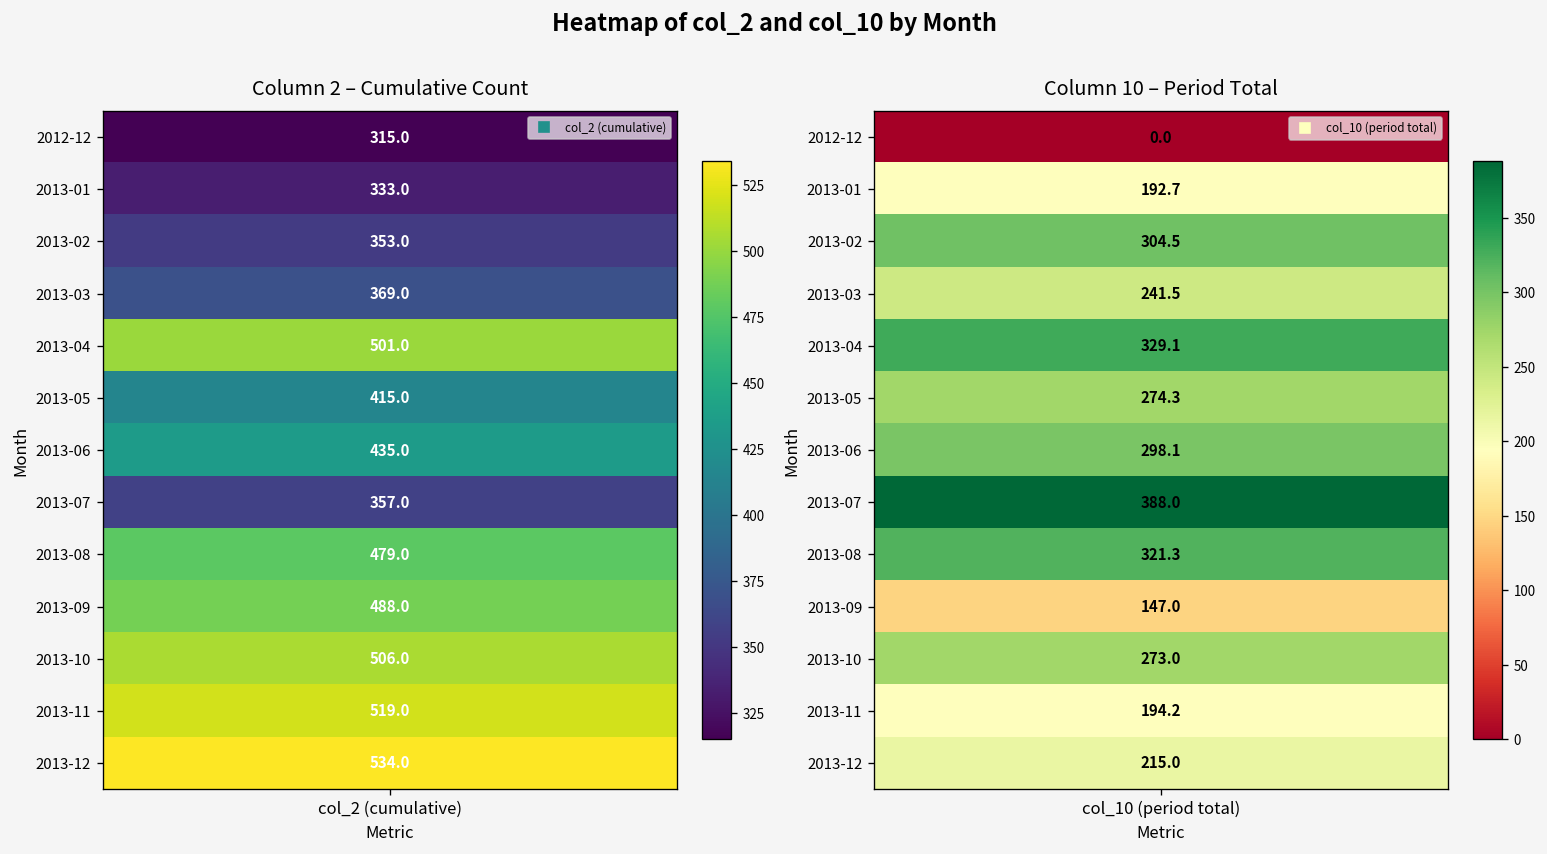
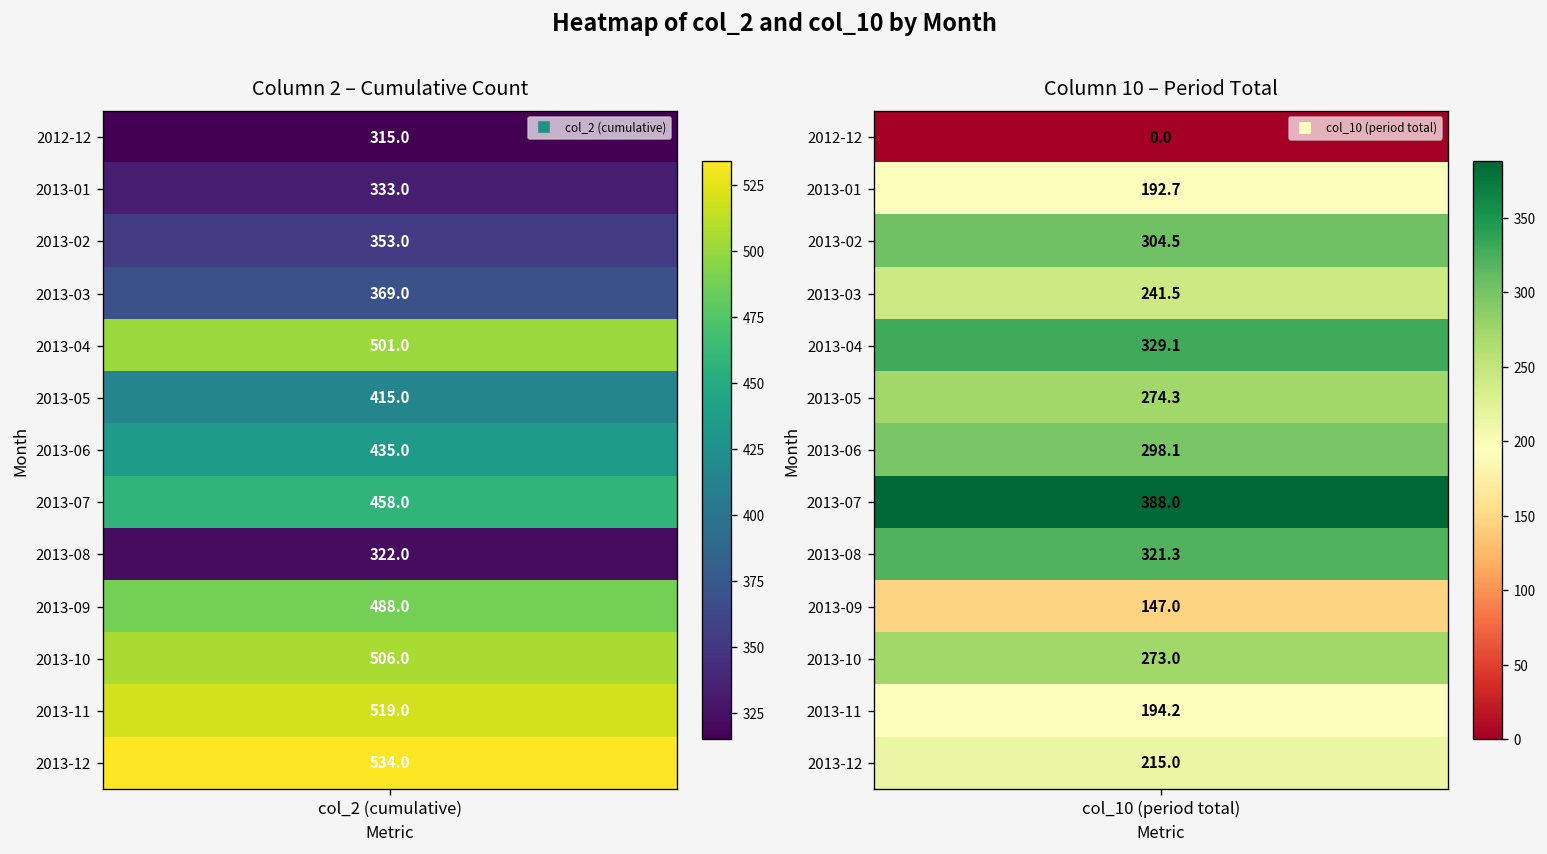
  {
    "Column 2 – Cumulative Count": {
      "2012-12": {
        "col_2 (cumulative)": 315.0
      },
      "2013-01": {
        "col_2 (cumulative)": 333.0
      },
      "2013-02": {
        "col_2 (cumulative)": 353.0
      },
      "2013-03": {
        "col_2 (cumulative)": 369.0
      },
      "2013-04": {
        "col_2 (cumulative)": 501.0
      },
      "2013-05": {
        "col_2 (cumulative)": 415.0
      },
      "2013-06": {
        "col_2 (cumulative)": 435.0
      },
      "2013-07": {
-       "col_2 (cumulative)": 357.0
+       "col_2 (cumulative)": 458.0
      },
      "2013-08": {
-       "col_2 (cumulative)": 479.0
+       "col_2 (cumulative)": 322.0
      },
      "2013-09": {
        "col_2 (cumulative)": 488.0
      },
      "2013-10": {
        "col_2 (cumulative)": 506.0
      },
      "2013-11": {
        "col_2 (cumulative)": 519.0
      },
      "2013-12": {
        "col_2 (cumulative)": 534.0
      }
    },
    "Column 10 – Period Total": {
      "2012-12": {
        "col_10 (period total)": 0.0
      },
      "2013-01": {
        "col_10 (period total)": 192.7
      },
      "2013-02": {
        "col_10 (period total)": 304.5
      },
      "2013-03": {
        "col_10 (period total)": 241.5
      },
      "2013-04": {
        "col_10 (period total)": 329.1
      },
      "2013-05": {
        "col_10 (period total)": 274.3
      },
      "2013-06": {
        "col_10 (period total)": 298.1
      },
      "2013-07": {
        "col_10 (period total)": 388.0
      },
      "2013-08": {
        "col_10 (period total)": 321.3
      },
      "2013-09": {
        "col_10 (period total)": 147.0
      },
      "2013-10": {
        "col_10 (period total)": 273.0
      },
      "2013-11": {
        "col_10 (period total)": 194.2
      },
      "2013-12": {
        "col_10 (period total)": 215.0
      }
    }
  }
